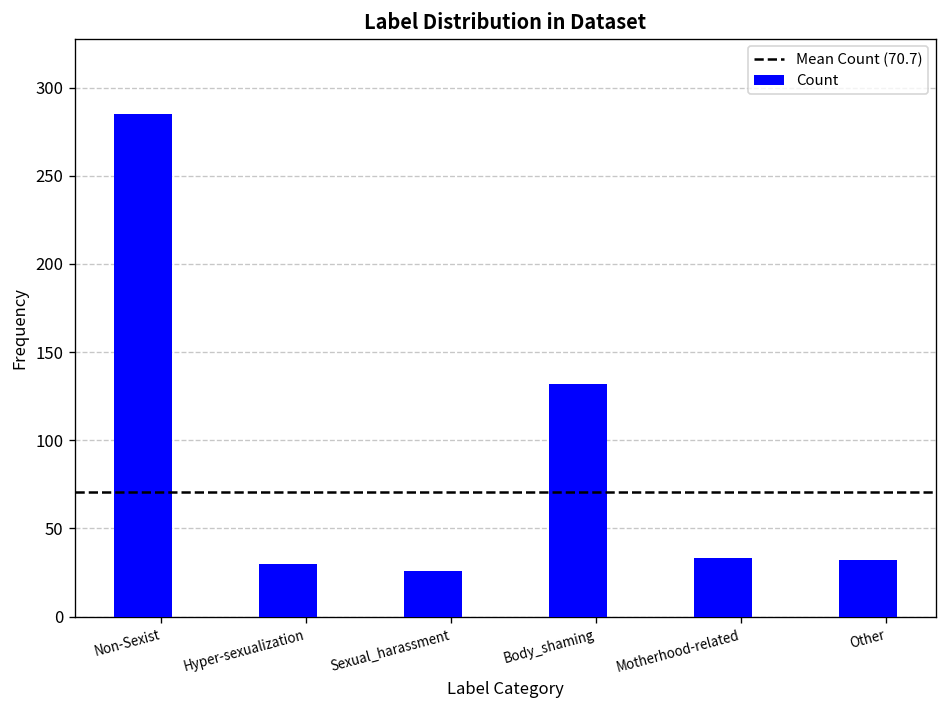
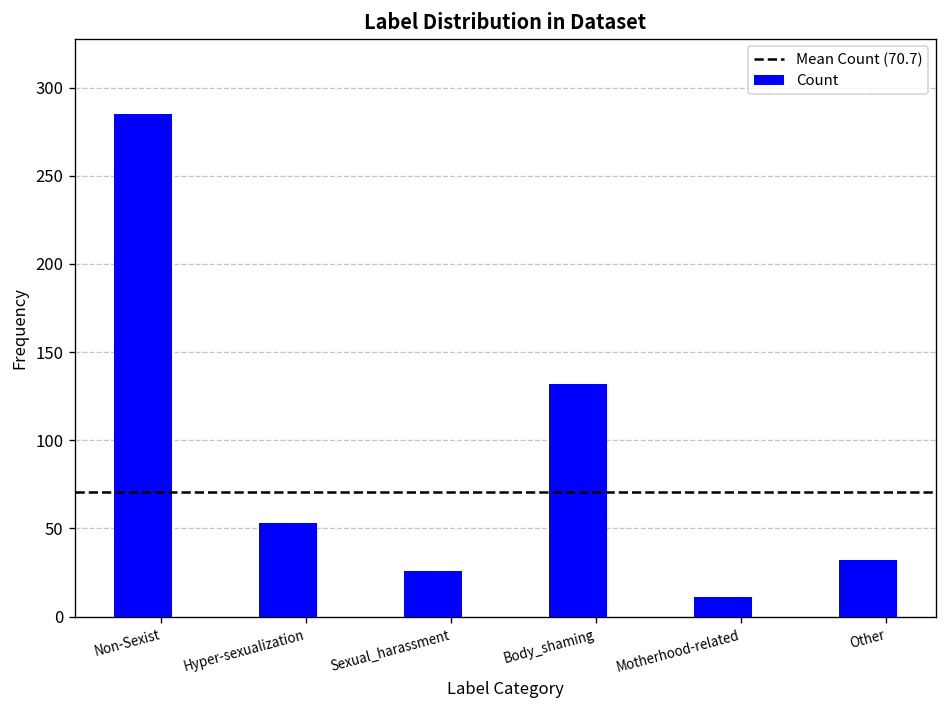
  {
    "Non-Sexist": 285,
-   "Hyper-sexualization": 30,
+   "Hyper-sexualization": 53,
    "Sexual_harassment": 26,
    "Body_shaming": 132,
-   "Motherhood-related": 33,
+   "Motherhood-related": 11,
    "Other": 32
  }
